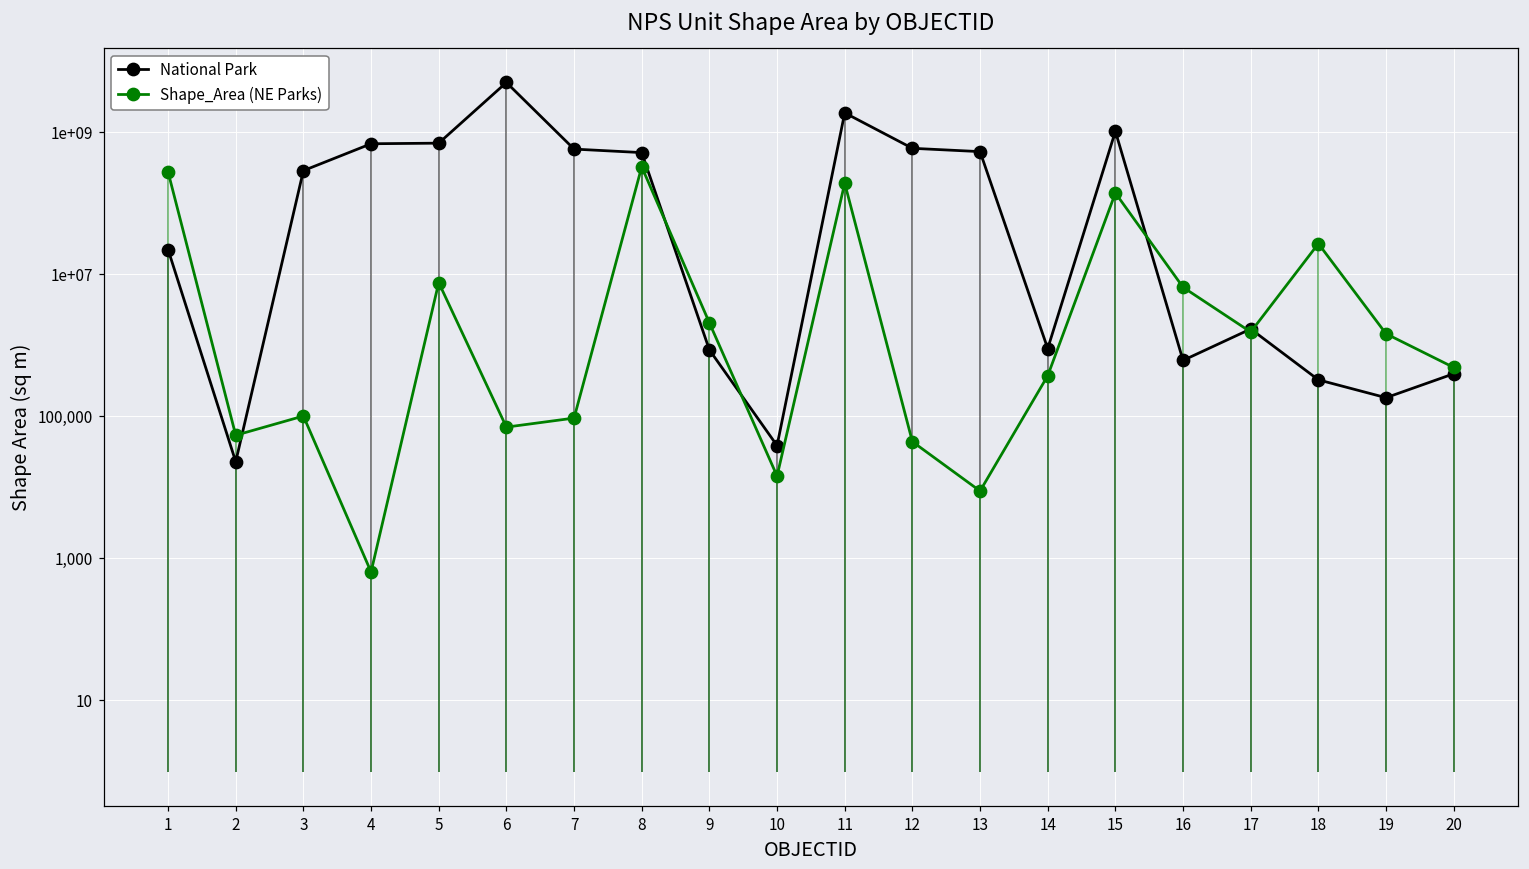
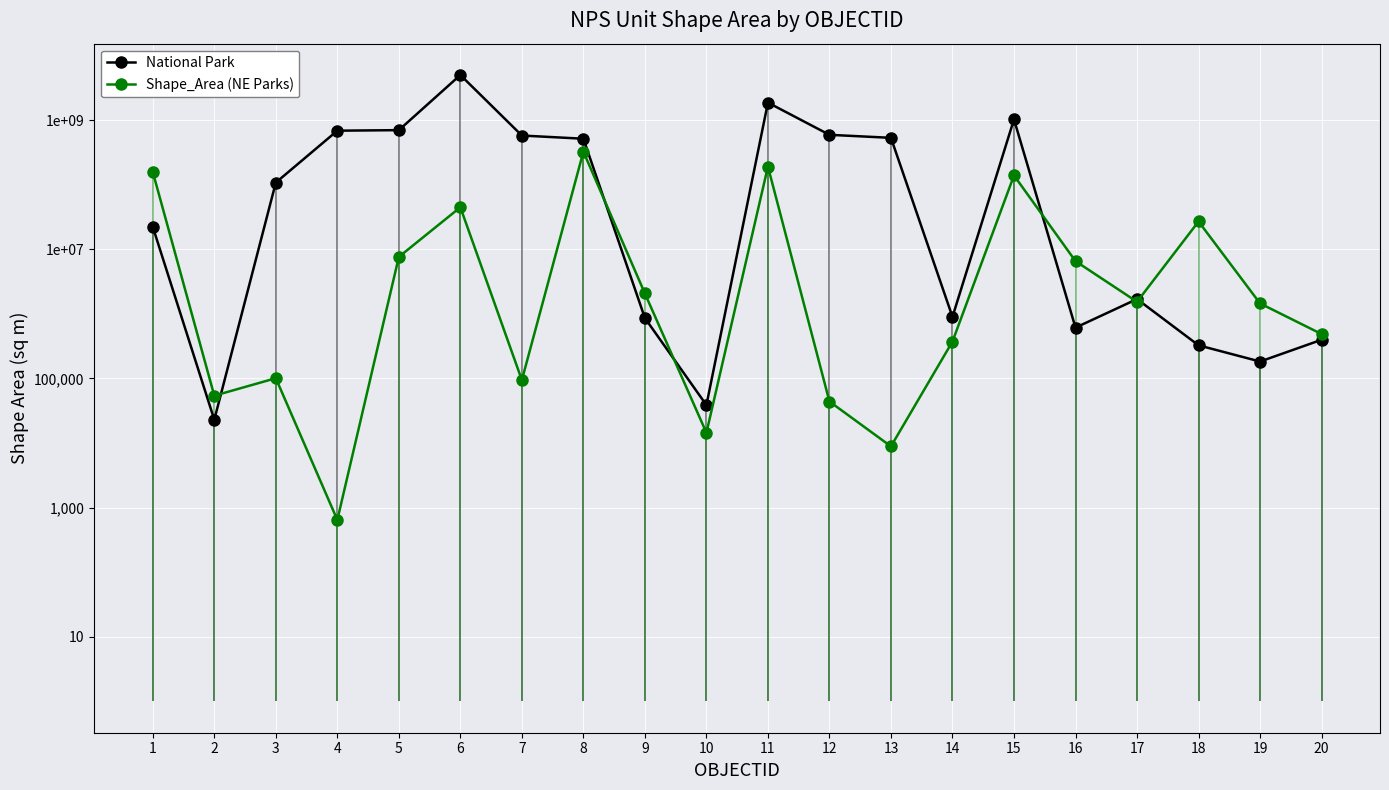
  {
    "National Park": {
      "1": "22,000,000",
      "2": "23,000",
-     "3": "300,000,000",
+     "3": "110,000,000",
      "4": "700,000,000",
      "5": "700,000,000",
      "6": "5,000,000,000",
      "7": "600,000,000",
      "8": "500,000,000",
      "9": "900,000",
      "10": "40,000",
      "11": "1,900,000,000",
      "12": "600,000,000",
      "13": "500,000,000",
      "14": "900,000",
      "15": "1,000,000,000",
      "16": "600,000",
      "17": "1,700,000",
      "18": "300,000",
      "19": "180,000",
      "20": "400,000"
    },
    "Shape_Area (NE Parks)": {
-     "1": "270,000,000",
+     "1": "160,000,000",
      "2": "50,000",
      "3": "100,000",
      "4": "600",
      "5": "8,000,000",
-     "6": "70,000",
+     "6": "40,000,000",
      "7": "90,000",
      "8": "300,000,000",
      "9": "2,100,000",
      "10": "14,000",
      "11": "190,000,000",
      "12": "40,000",
      "13": "9,000",
      "14": "400,000",
      "15": "140,000,000",
      "16": "7,000,000",
      "17": "1,500,000",
      "18": "27,000,000",
      "19": "1,400,000",
      "20": "500,000"
    }
  }
